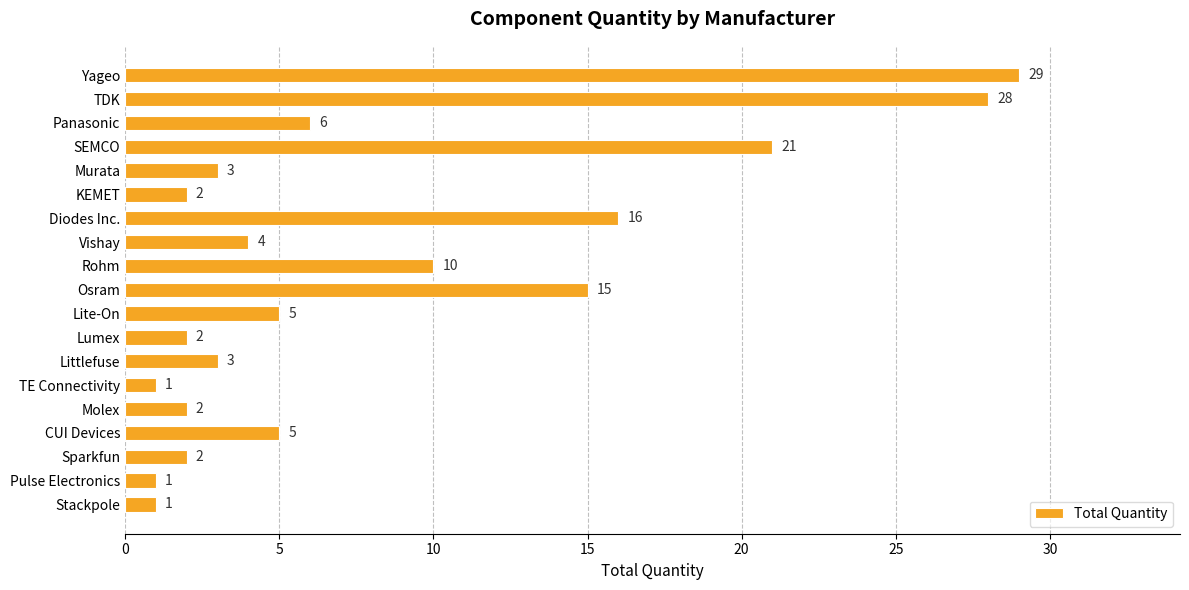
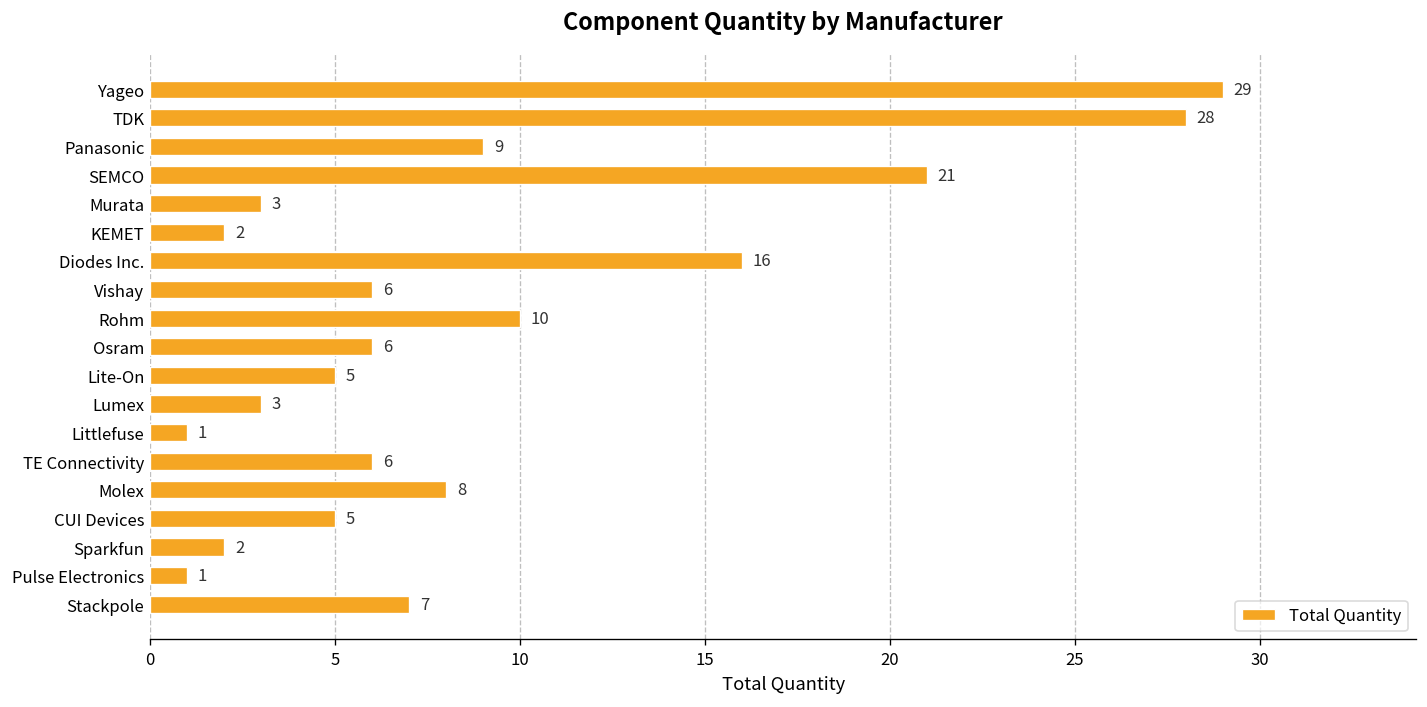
  {
    "Yageo": 29,
    "TDK": 28,
-   "Panasonic": 6,
+   "Panasonic": 9,
    "SEMCO": 21,
    "Murata": 3,
    "KEMET": 2,
    "Diodes Inc.": 16,
-   "Vishay": 4,
+   "Vishay": 6,
    "Rohm": 10,
-   "Osram": 15,
+   "Osram": 6,
    "Lite-On": 5,
-   "Lumex": 2,
-   "Littlefuse": 3,
-   "TE Connectivity": 1,
-   "Molex": 2,
+   "Lumex": 3,
+   "Littlefuse": 1,
+   "TE Connectivity": 6,
+   "Molex": 8,
    "CUI Devices": 5,
    "Sparkfun": 2,
    "Pulse Electronics": 1,
-   "Stackpole": 1
+   "Stackpole": 7
  }
